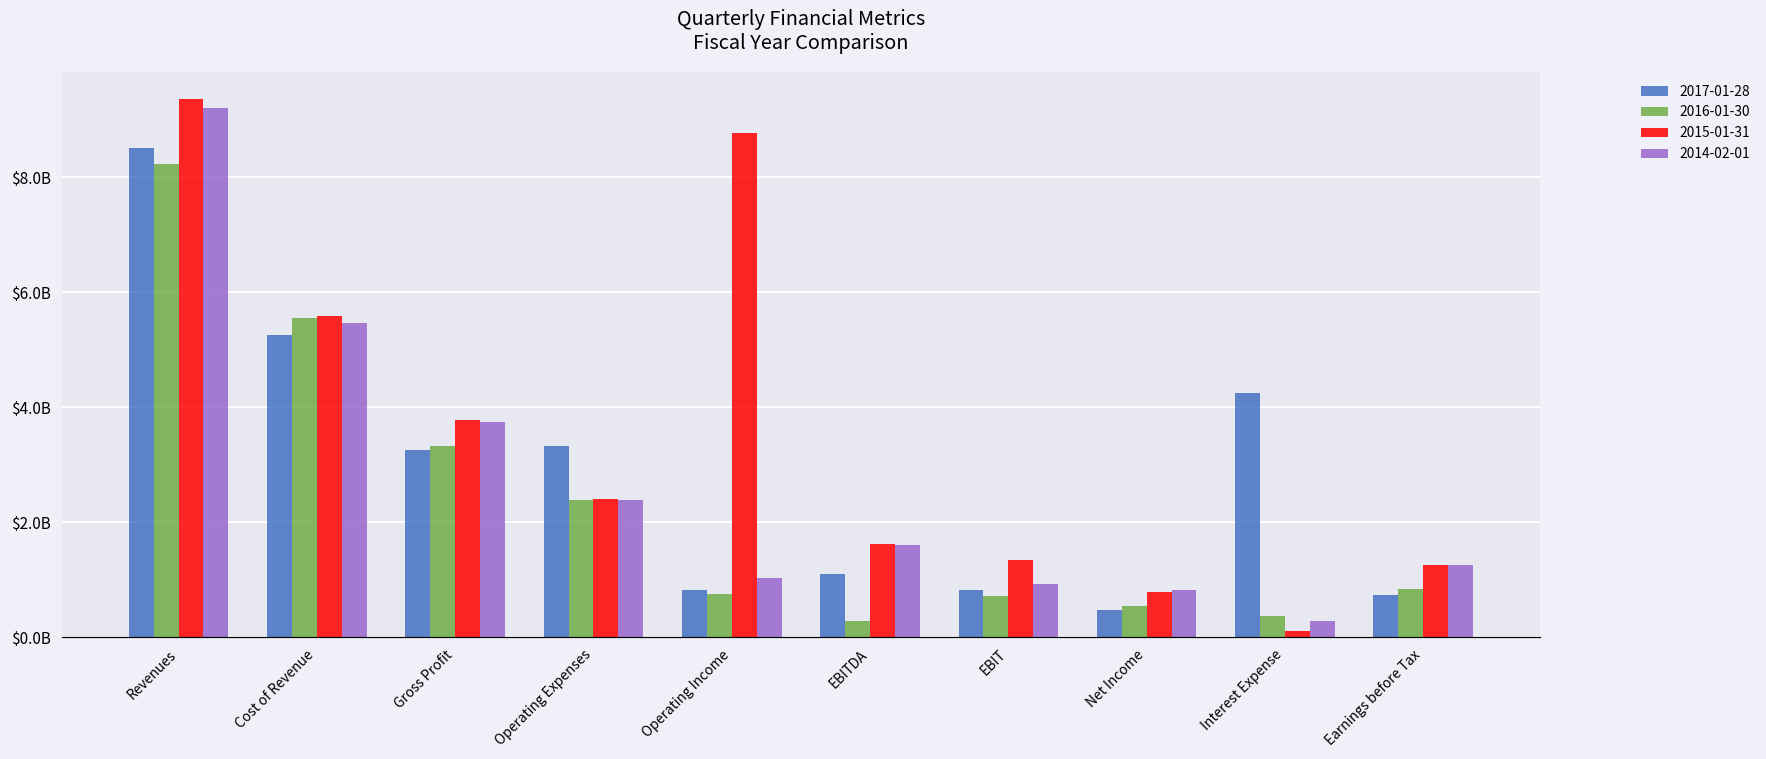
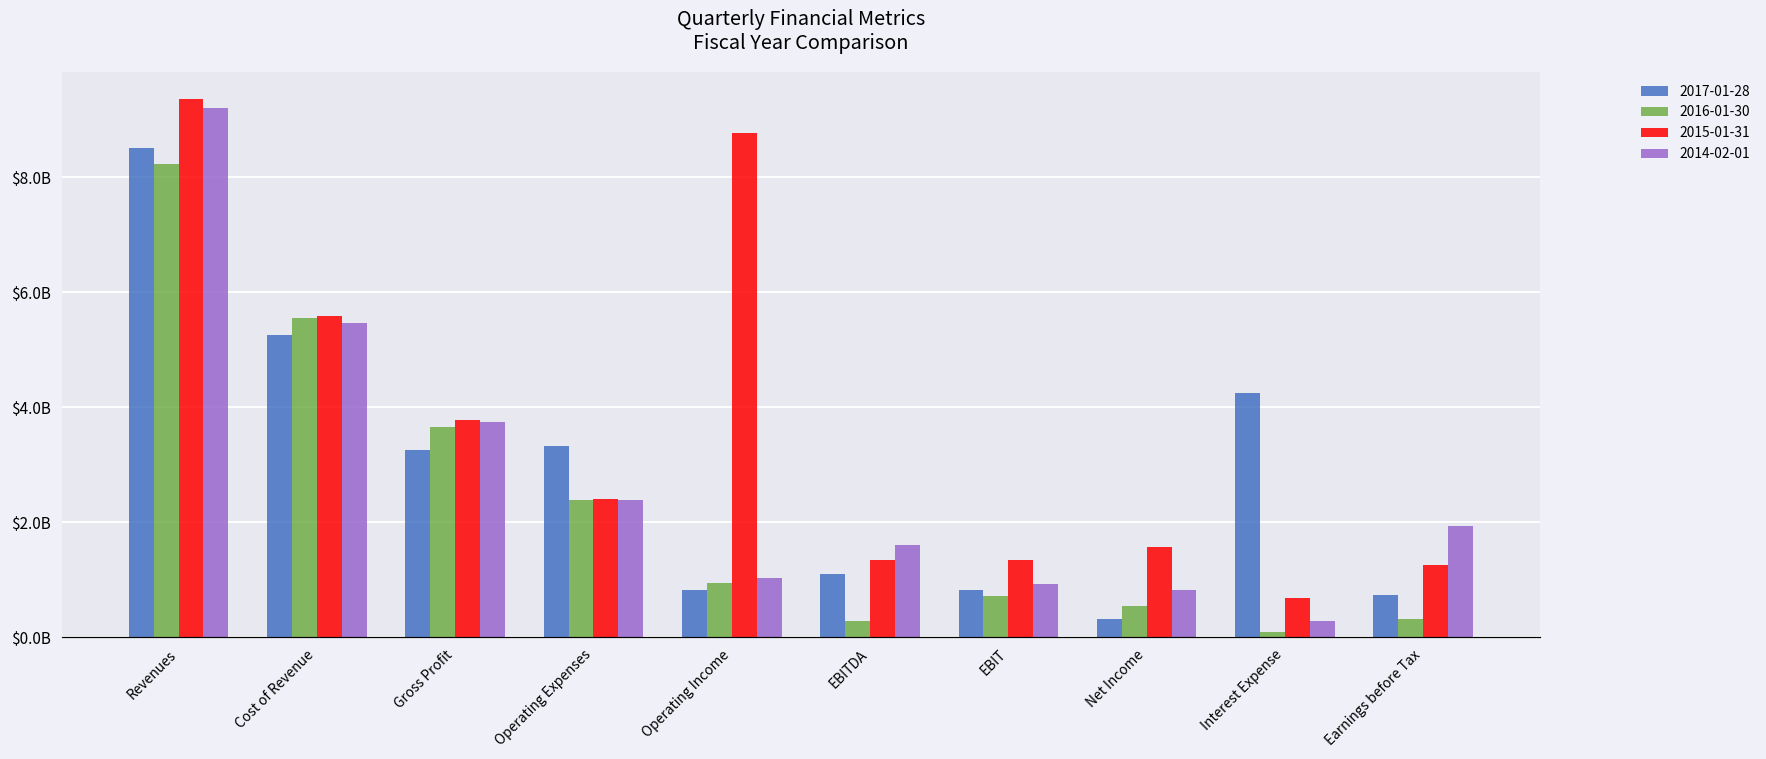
  {
    "2017-01-28": {
      "Revenues": "$8500000000",
      "Cost of Revenue": "$5300000000",
      "Gross Profit": "$3300000000",
      "Operating Expenses": "$3300000000",
      "Operating Income": "$800000000",
      "EBITDA": "$1100000000",
      "EBIT": "$800000000",
-     "Net Income": "$500000000",
+     "Net Income": "$300000000",
      "Interest Expense": "$4300000000",
      "Earnings before Tax": "$700000000"
    },
    "2016-01-30": {
      "Revenues": "$8200000000",
      "Cost of Revenue": "$5500000000",
-     "Gross Profit": "$3300000000",
+     "Gross Profit": "$3700000000",
      "Operating Expenses": "$2400000000",
-     "Operating Income": "$700000000",
+     "Operating Income": "$900000000",
      "EBITDA": "$300000000",
      "EBIT": "$700000000",
      "Net Income": "$500000000",
-     "Interest Expense": "$400000000",
-     "Earnings before Tax": "$800000000"
+     "Interest Expense": "$100000000",
+     "Earnings before Tax": "$300000000"
    },
    "2015-01-31": {
      "Revenues": "$9400000000",
      "Cost of Revenue": "$5600000000",
      "Gross Profit": "$3800000000",
      "Operating Expenses": "$2400000000",
      "Operating Income": "$8800000000",
-     "EBITDA": "$1600000000",
+     "EBITDA": "$1300000000",
      "EBIT": "$1300000000",
-     "Net Income": "$800000000",
-     "Interest Expense": "$100000000",
+     "Net Income": "$1600000000",
+     "Interest Expense": "$700000000",
      "Earnings before Tax": "$1300000000"
    },
    "2014-02-01": {
      "Revenues": "$9200000000",
      "Cost of Revenue": "$5500000000",
      "Gross Profit": "$3700000000",
      "Operating Expenses": "$2400000000",
      "Operating Income": "$1000000000",
      "EBITDA": "$1600000000",
      "EBIT": "$900000000",
      "Net Income": "$800000000",
      "Interest Expense": "$300000000",
-     "Earnings before Tax": "$1300000000"
+     "Earnings before Tax": "$1900000000"
    }
  }
